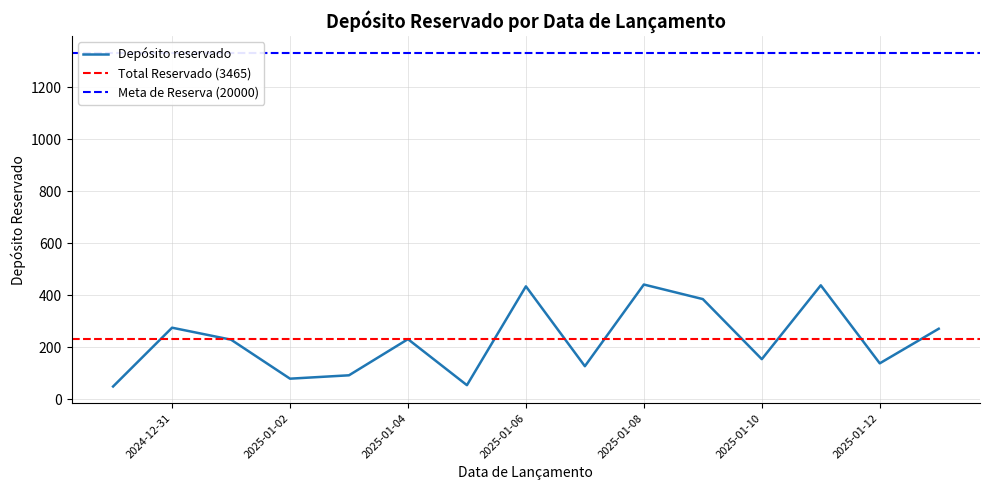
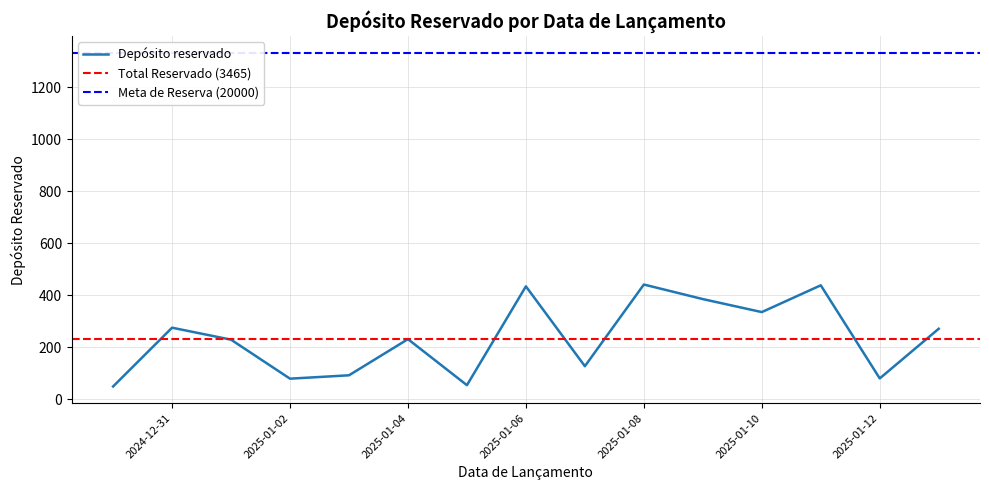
  {
    "2024-12-31": 280,
    "2025-01-02": 80,
    "2025-01-04": 230,
    "2025-01-06": 440,
    "2025-01-08": 440,
-   "2025-01-10": 160,
-   "2025-01-12": 140
+   "2025-01-10": 340,
+   "2025-01-12": 80
  }
